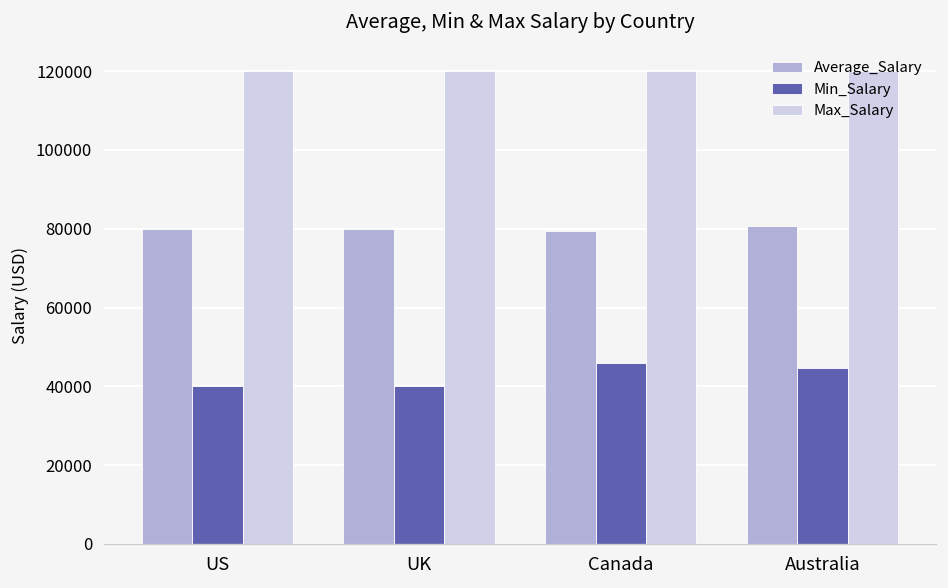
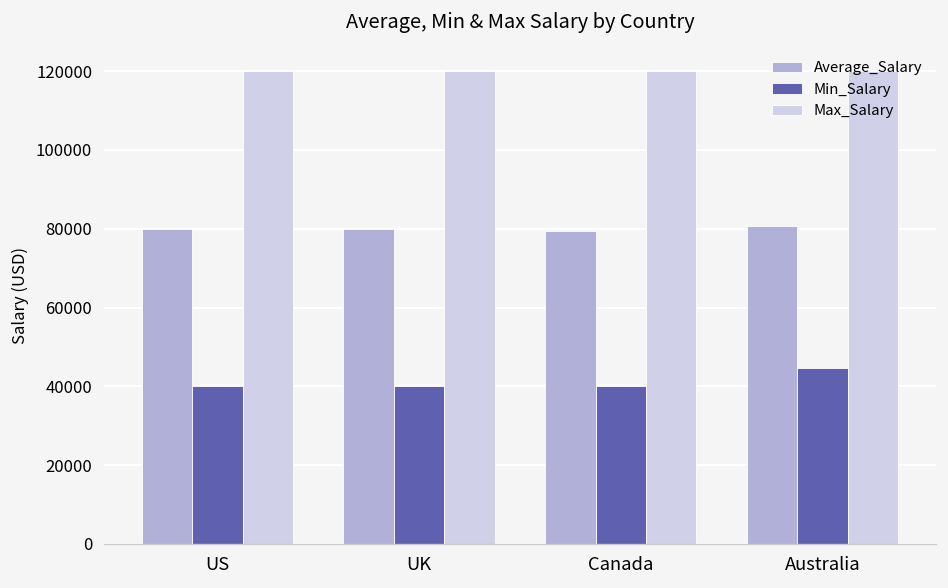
  {
    "Min_Salary": {
      "US": 40000,
      "UK": 40000,
-     "Canada": 46000,
+     "Canada": 40000,
      "Australia": 45000
    }
  }
